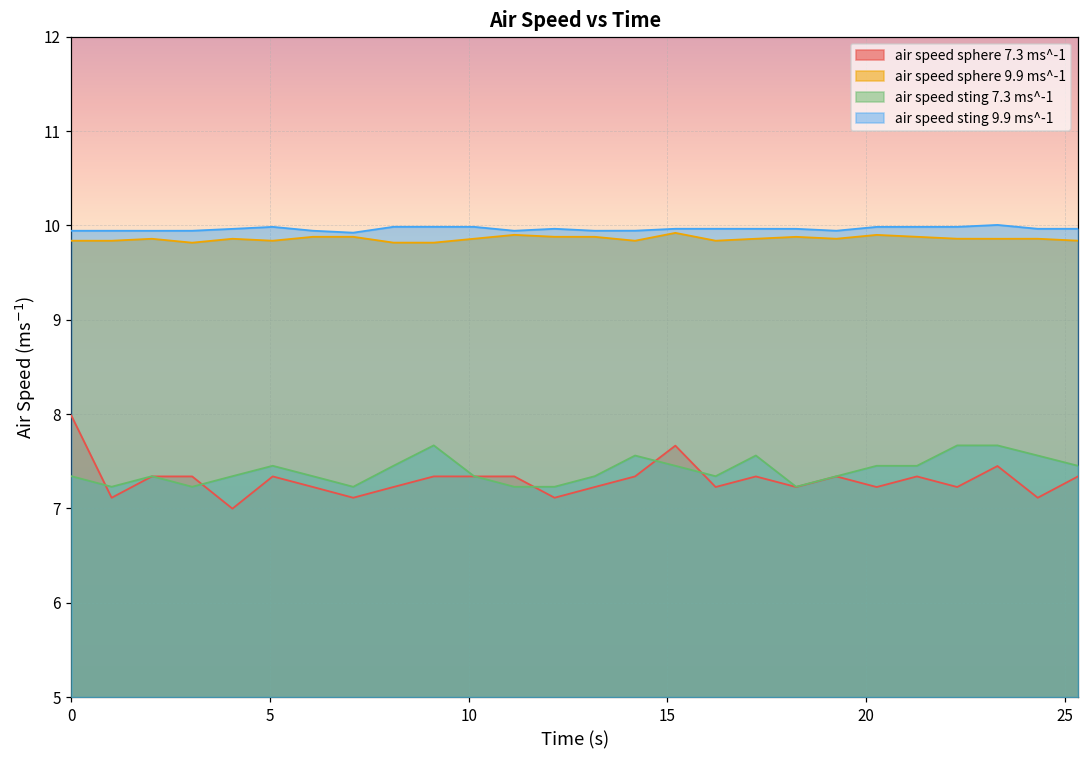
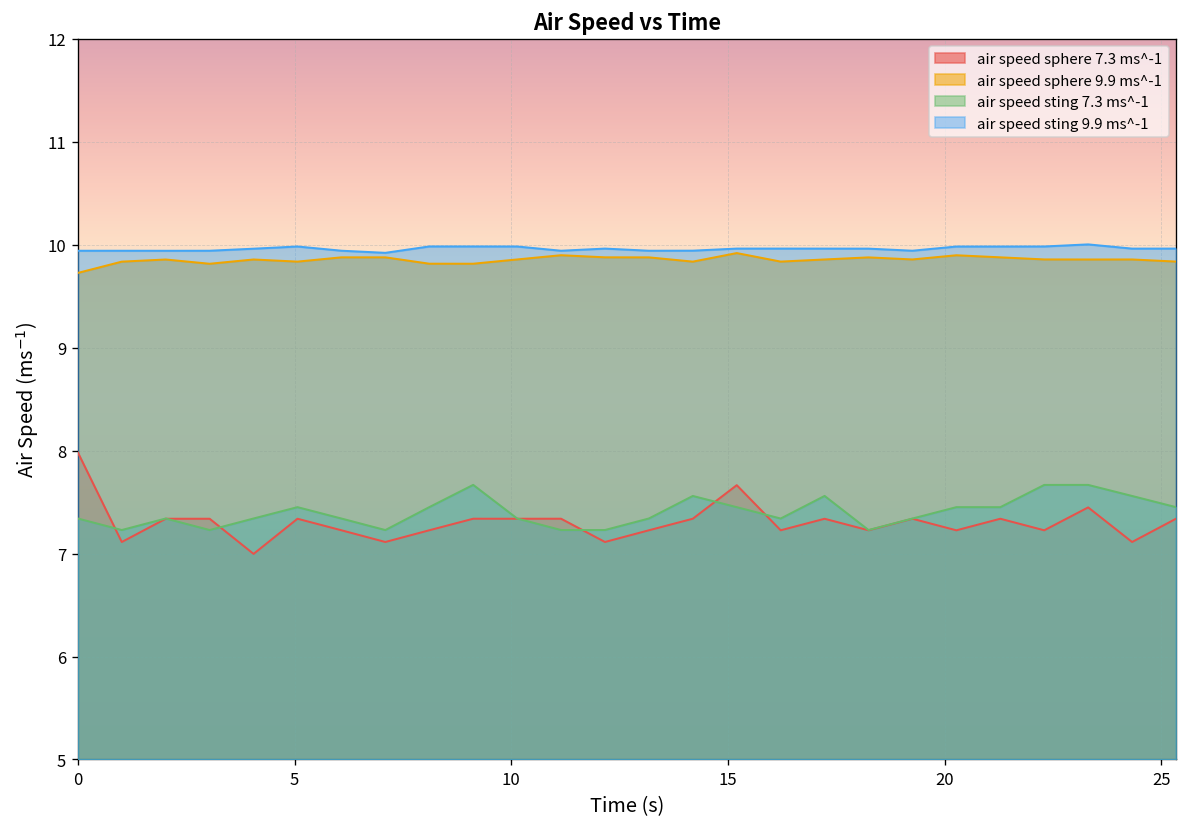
  {
    "air speed sphere 7.3 ms^-1": {
      "0": 8.0
    },
    "air speed sphere 9.9 ms^-1": {
-     "0": 9.8
+     "0": 9.7
    },
    "air speed sting 7.3 ms^-1": {
      "0": 7.3
    },
    "air speed sting 9.9 ms^-1": {
      "0": 9.9
    }
  }
